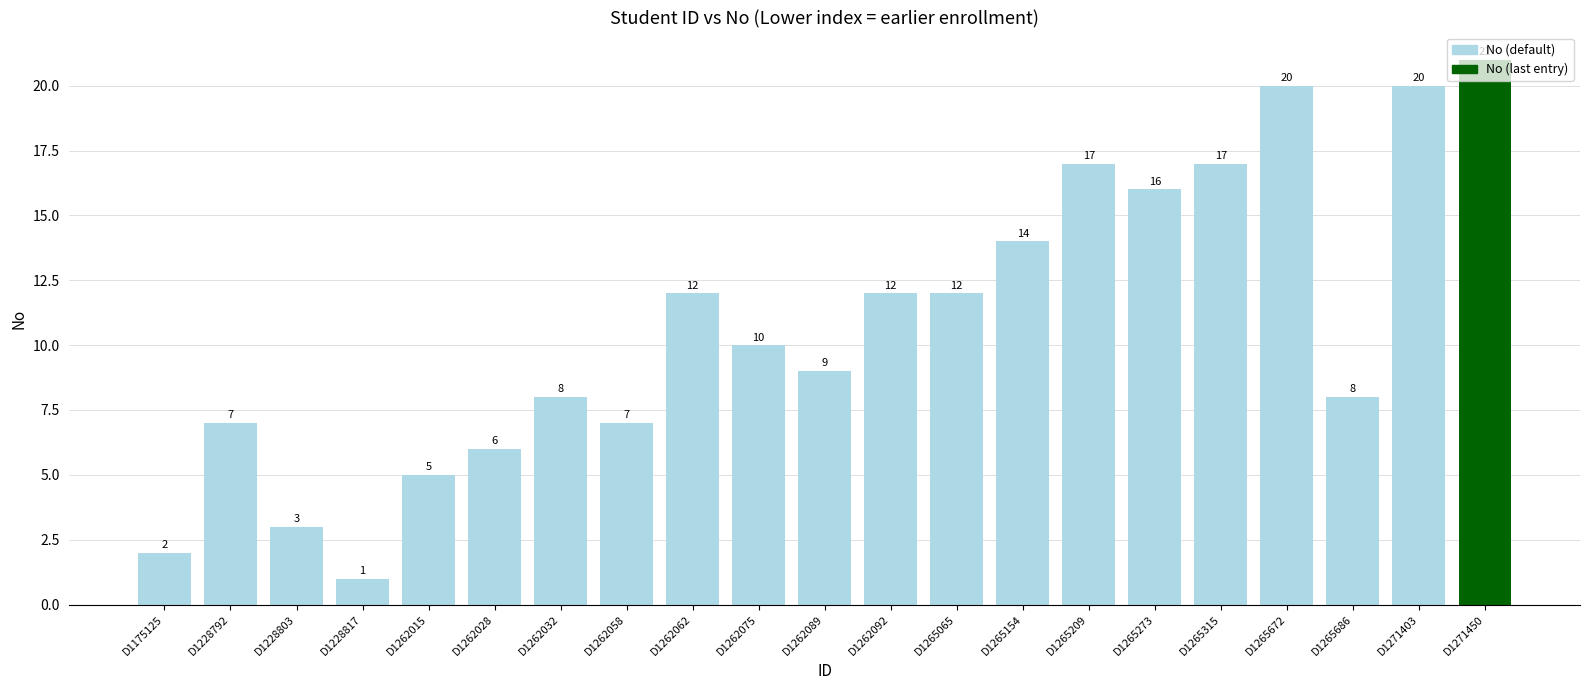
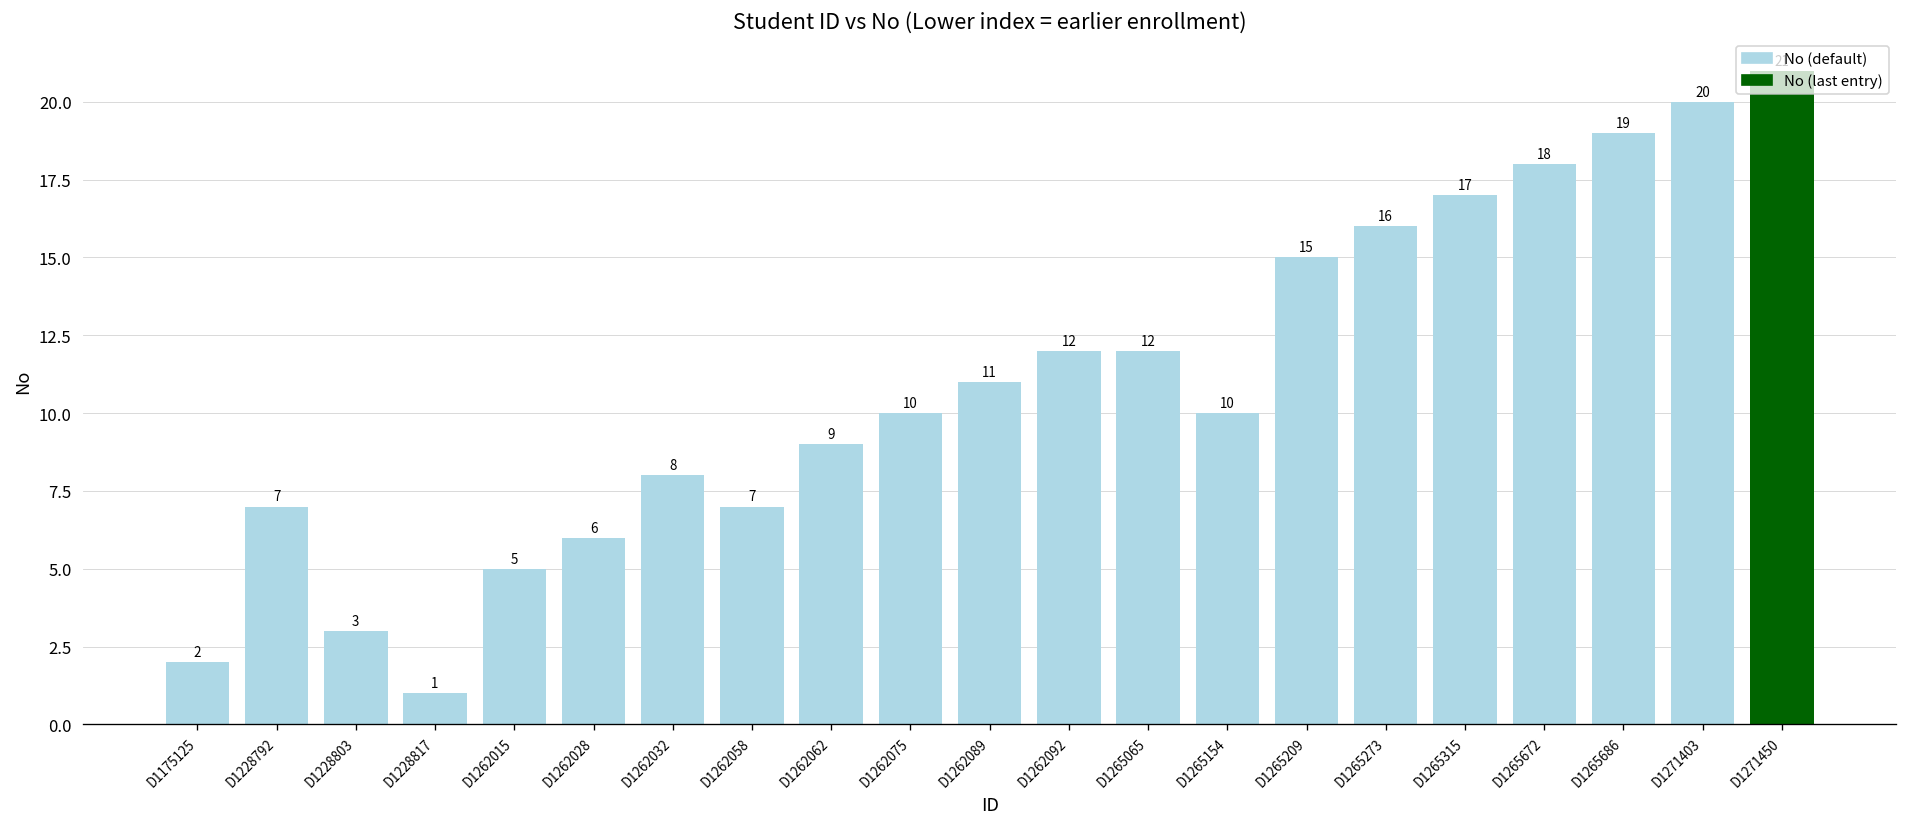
  {
    "D1175125": 2,
    "D1228792": 7,
    "D1228803": 3,
    "D1228817": 1,
    "D1262015": 5,
    "D1262028": 6,
    "D1262032": 8,
    "D1262058": 7,
-   "D1262062": 12,
+   "D1262062": 9,
    "D1262075": 10,
-   "D1262089": 9,
+   "D1262089": 11,
    "D1262092": 12,
    "D1265065": 12,
-   "D1265154": 14,
-   "D1265209": 17,
+   "D1265154": 10,
+   "D1265209": 15,
    "D1265273": 16,
    "D1265315": 17,
-   "D1265672": 20,
-   "D1265686": 8,
+   "D1265672": 18,
+   "D1265686": 19,
    "D1271403": 20
  }
